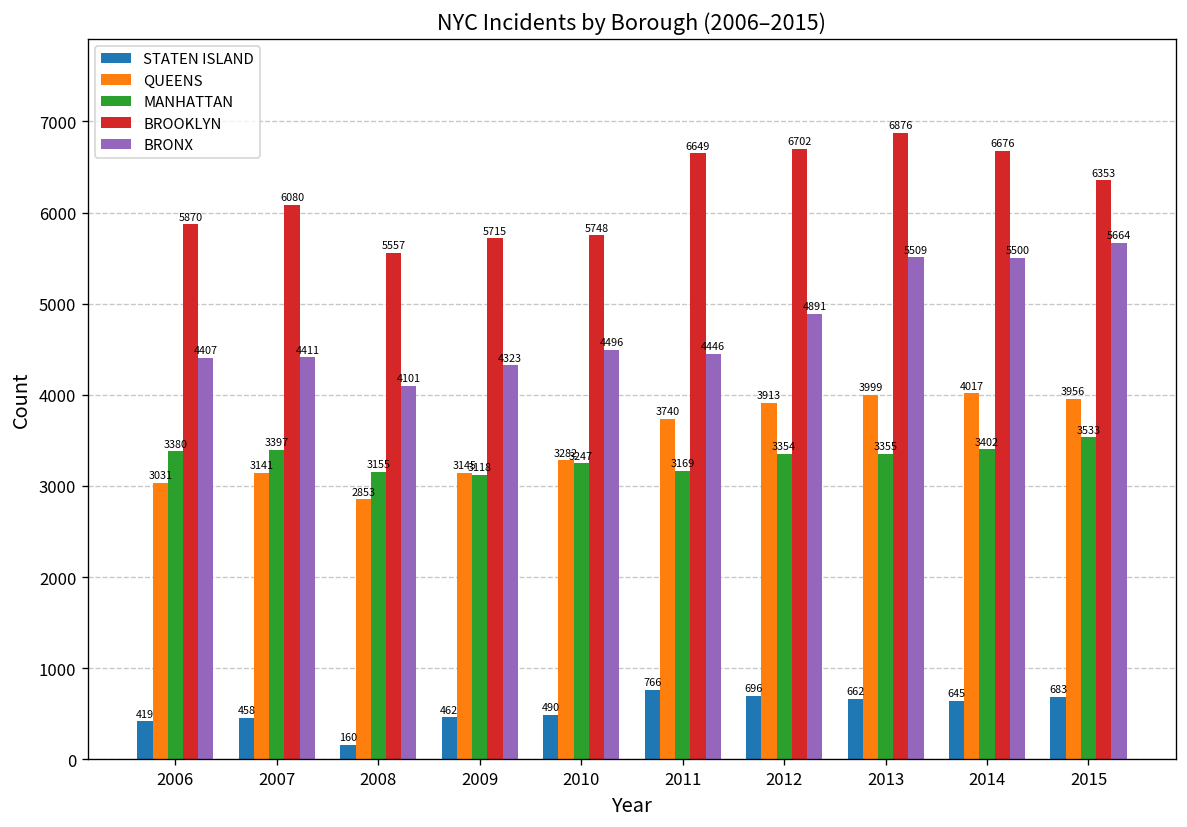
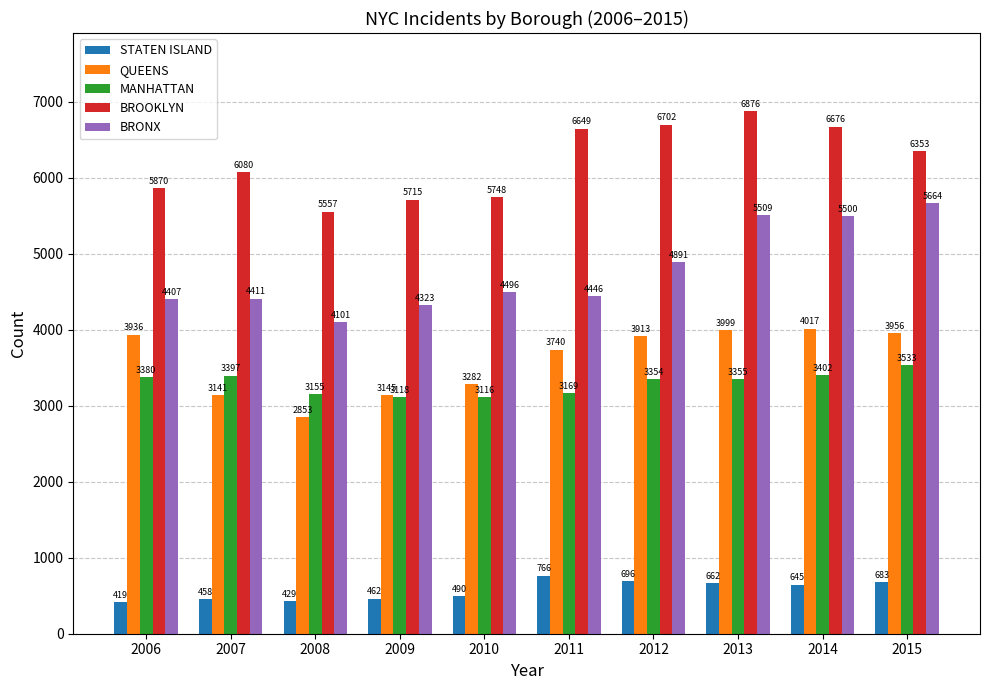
  {
    "STATEN ISLAND": {
      "2006": 419,
      "2007": 458,
-     "2008": 160,
+     "2008": 429,
      "2009": 462,
      "2010": 490,
      "2011": 766,
      "2012": 696,
      "2013": 662,
      "2014": 645,
      "2015": 683
    },
    "QUEENS": {
-     "2006": 3031,
+     "2006": 3936,
      "2007": 3141,
      "2008": 2853,
      "2011": 3740,
      "2012": 3913,
      "2013": 3999,
      "2014": 4017,
      "2015": 3956
    },
    "MANHATTAN": {
      "2006": 3380,
      "2007": 3397,
      "2008": 3155,
-     "2010": 3247,
+     "2010": 3116,
      "2011": 3169,
      "2012": 3354,
      "2013": 3355,
      "2014": 3402,
      "2015": 3533
    },
    "BROOKLYN": {
      "2006": 5870,
      "2007": 6080,
      "2008": 5557,
      "2009": 5715,
      "2010": 5748,
      "2011": 6649,
      "2012": 6702,
      "2013": 6876,
      "2014": 6676,
      "2015": 6353
    },
    "BRONX": {
      "2006": 4407,
      "2007": 4411,
      "2008": 4101,
      "2009": 4323,
      "2010": 4496,
      "2011": 4446,
      "2012": 4891,
      "2013": 5509,
      "2014": 5500,
      "2015": 5664
    }
  }
